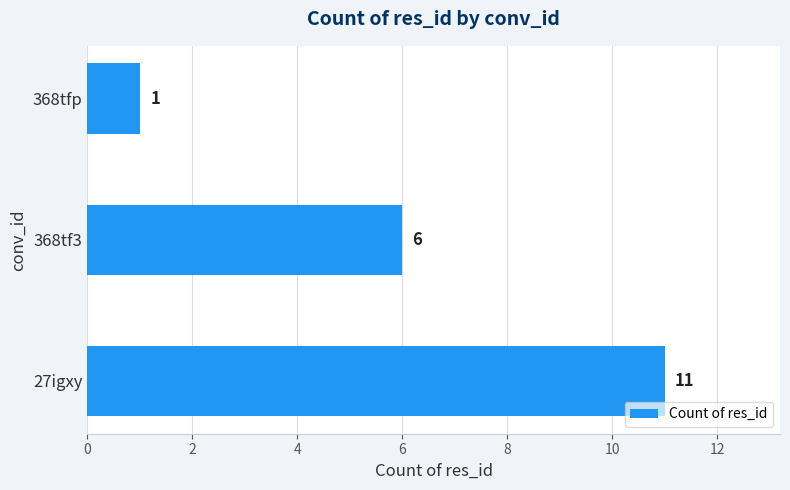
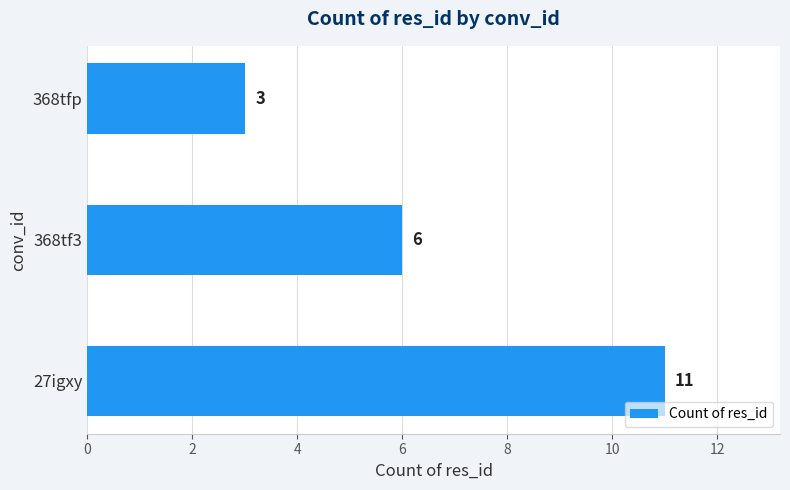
  {
-   "368tfp": 1,
+   "368tfp": 3,
    "368tf3": 6,
    "27igxy": 11
  }
